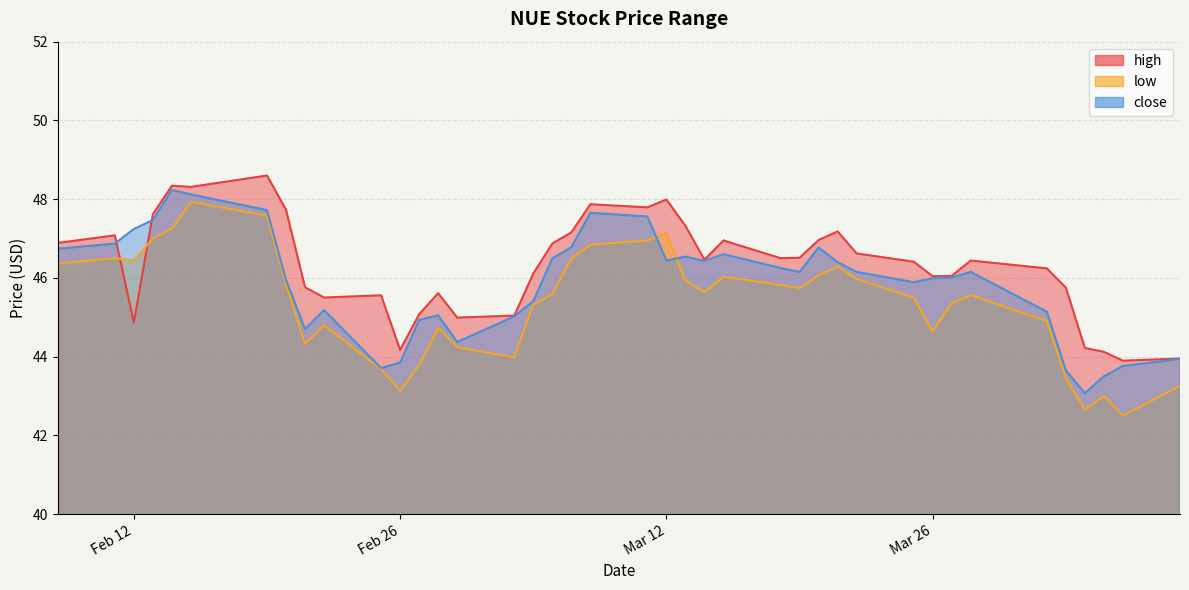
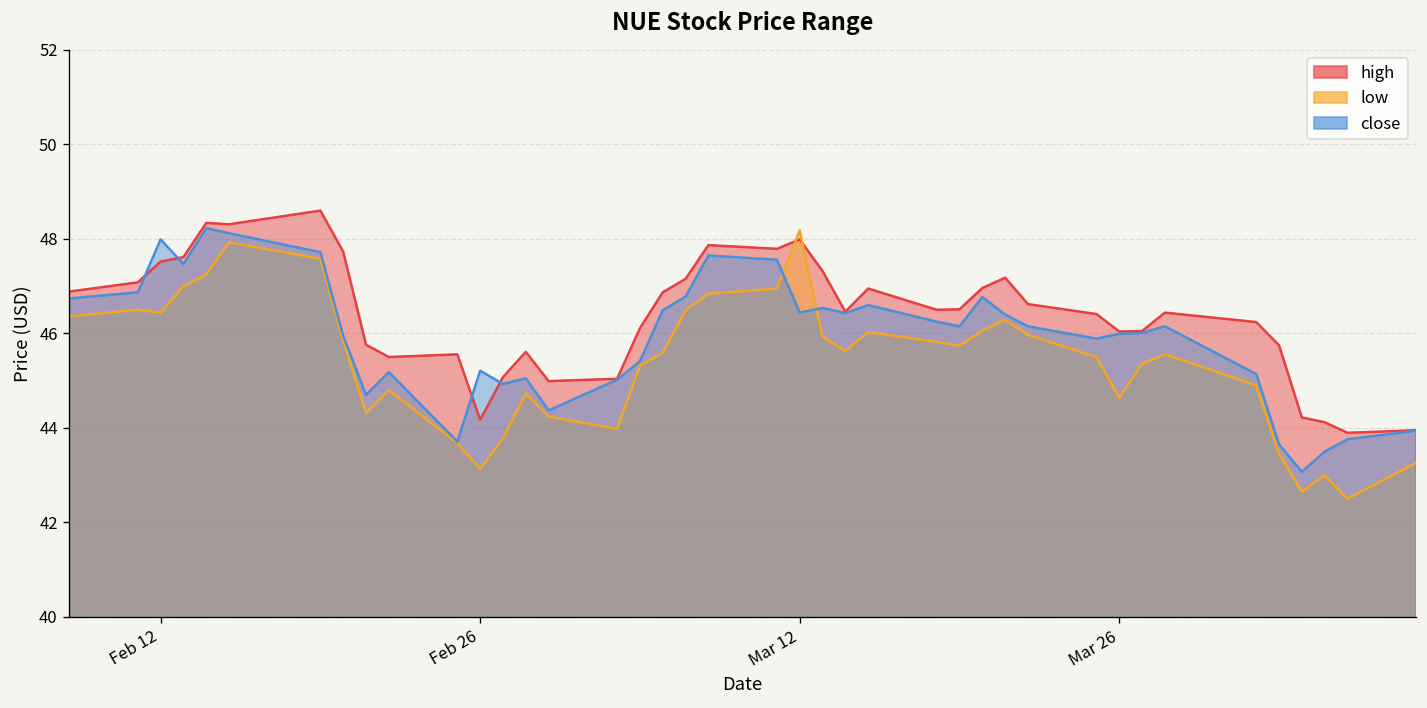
  {
    "high": {
-     "Feb 12": 44.9,
+     "Feb 12": 47.5,
      "Feb 26": 44.2,
      "Mar 12": 48.0
    },
    "low": {
      "Feb 12": 46.4,
      "Feb 26": 43.1,
-     "Mar 12": 47.1,
+     "Mar 12": 48.2,
      "Mar 26": 44.6
    },
    "close": {
-     "Feb 12": 47.2,
-     "Feb 26": 43.9,
+     "Feb 12": 48.0,
+     "Feb 26": 45.2,
      "Mar 12": 46.4
    }
  }
